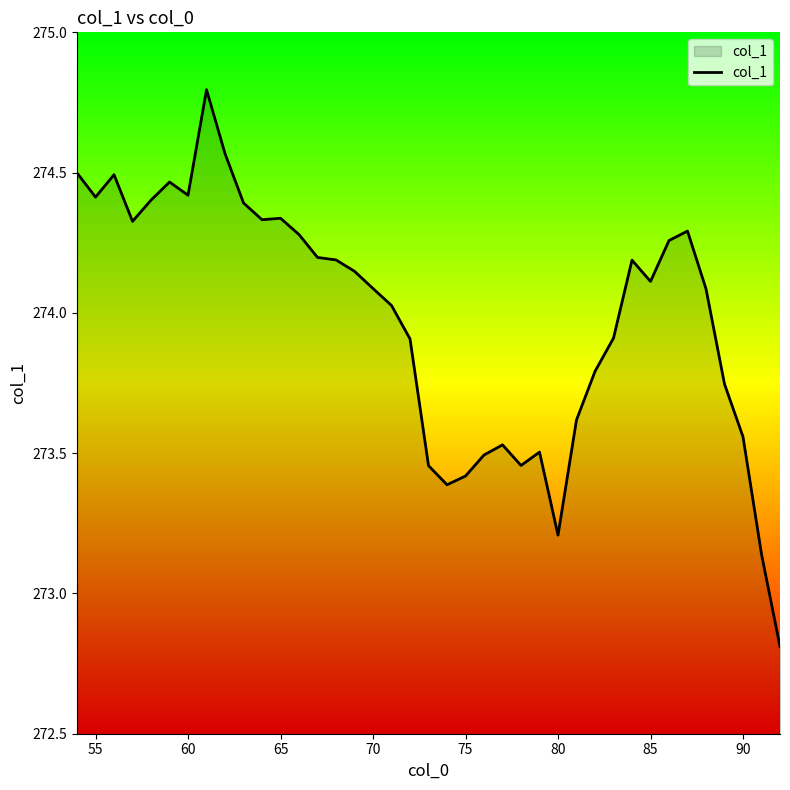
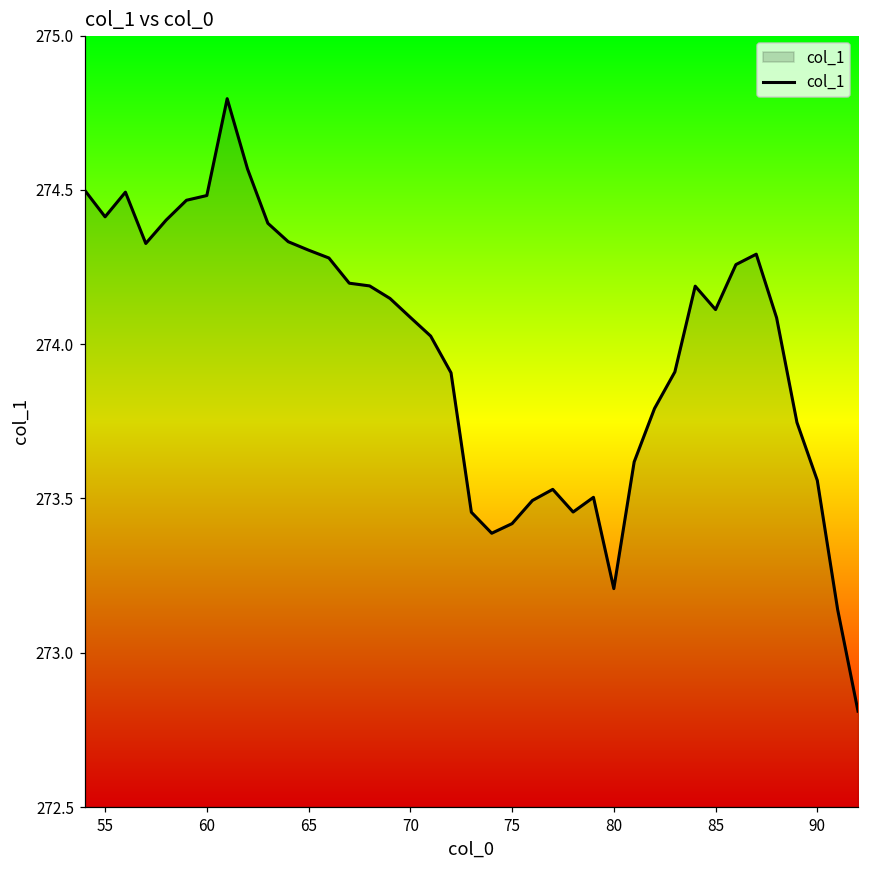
  {
    "55": 274.41,
-   "60": 274.42,
-   "65": 274.34,
+   "60": 274.48,
+   "65": 274.30,
    "70": 274.09,
    "75": 273.42,
    "80": 273.21,
    "85": 274.11,
    "90": 273.56
  }
